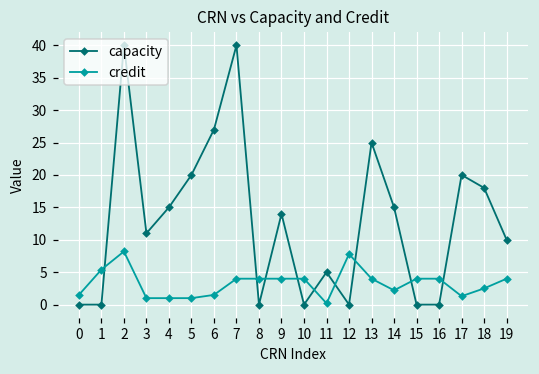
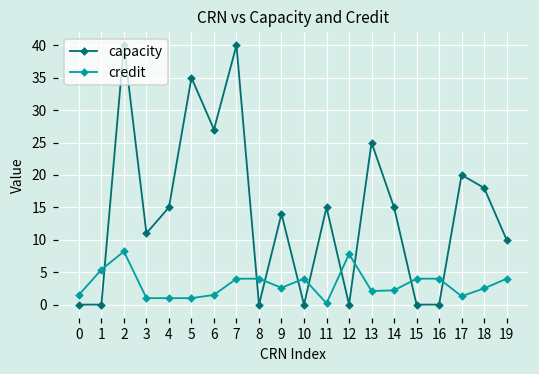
  {
    "capacity": {
      "0": 0,
      "1": 0,
      "3": 11,
      "4": 15,
-     "5": 20,
+     "5": 35,
      "6": 27,
      "7": 40,
      "8": 0,
      "9": 14,
      "10": 0,
-     "11": 5,
+     "11": 15,
      "12": 0,
      "13": 25,
      "14": 15,
      "15": 0,
      "16": 0,
      "17": 20,
      "18": 18,
      "19": 10
    },
    "credit": {
      "0": 2,
      "1": 5,
      "2": 8,
      "3": 1,
      "4": 1,
      "5": 1,
      "6": 2,
      "7": 4,
      "8": 4,
-     "9": 4,
+     "9": 3,
      "10": 4,
      "11": 0,
      "12": 8,
-     "13": 4,
+     "13": 2,
      "14": 2,
      "15": 4,
      "16": 4,
      "17": 1,
      "18": 3,
      "19": 4
    }
  }
